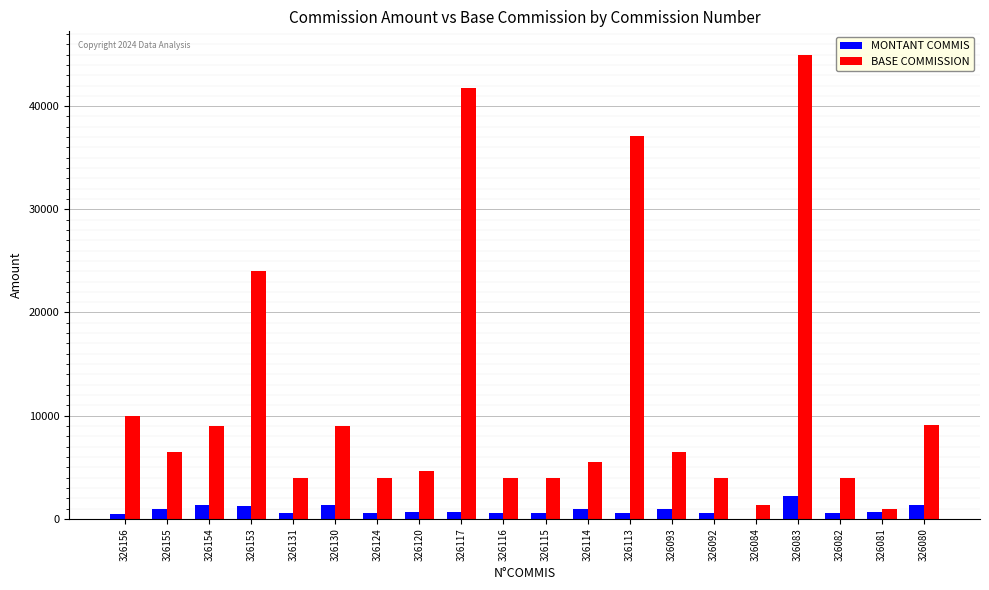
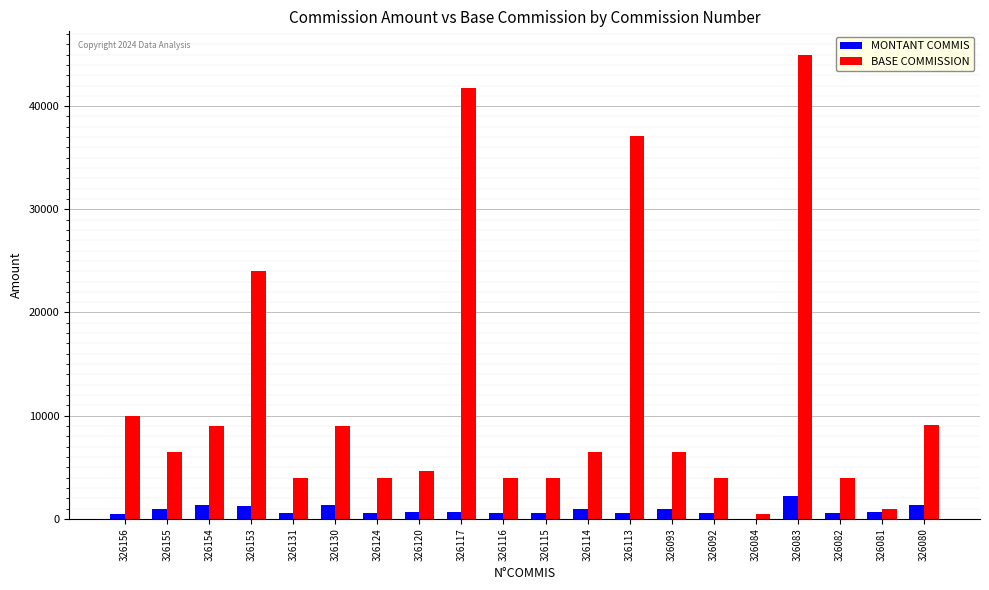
  {
    "MONTANT COMMIS": {
      "326156": 500,
      "326155": 1000,
      "326154": 1400,
      "326153": 1200,
      "326131": 600,
      "326130": 1400,
      "326124": 600,
      "326120": 700,
      "326117": 700,
      "326116": 600,
      "326115": 600,
      "326114": 1000,
      "326113": 600,
      "326093": 1000,
      "326092": 600,
      "326083": 2300,
      "326082": 600,
      "326081": 700,
      "326080": 1400
    },
    "BASE COMMISSION": {
      "326156": 10000,
      "326155": 6500,
      "326154": 9000,
      "326153": 24000,
      "326131": 4000,
      "326130": 9000,
      "326124": 4000,
      "326120": 4700,
      "326117": 41700,
      "326116": 4000,
      "326115": 4000,
-     "326114": 5500,
+     "326114": 6500,
      "326113": 37100,
      "326093": 6500,
      "326092": 4000,
-     "326084": 1300,
+     "326084": 500,
      "326083": 45000,
      "326082": 4000,
      "326081": 900,
      "326080": 9100
    }
  }
